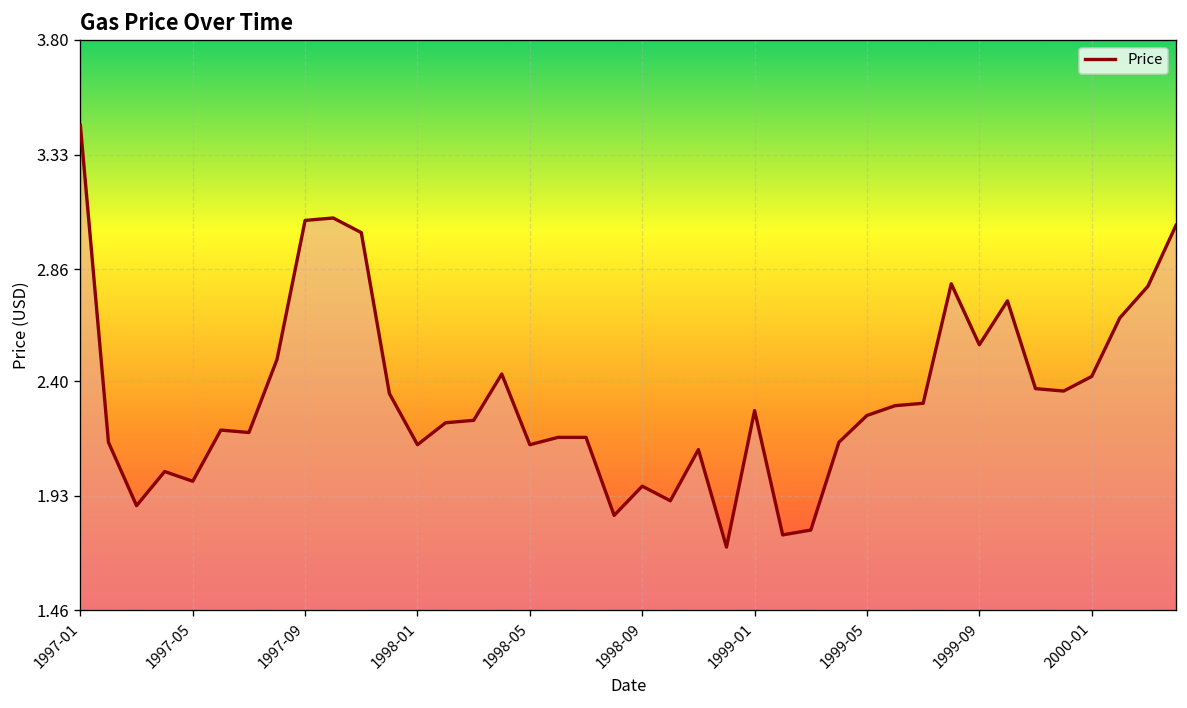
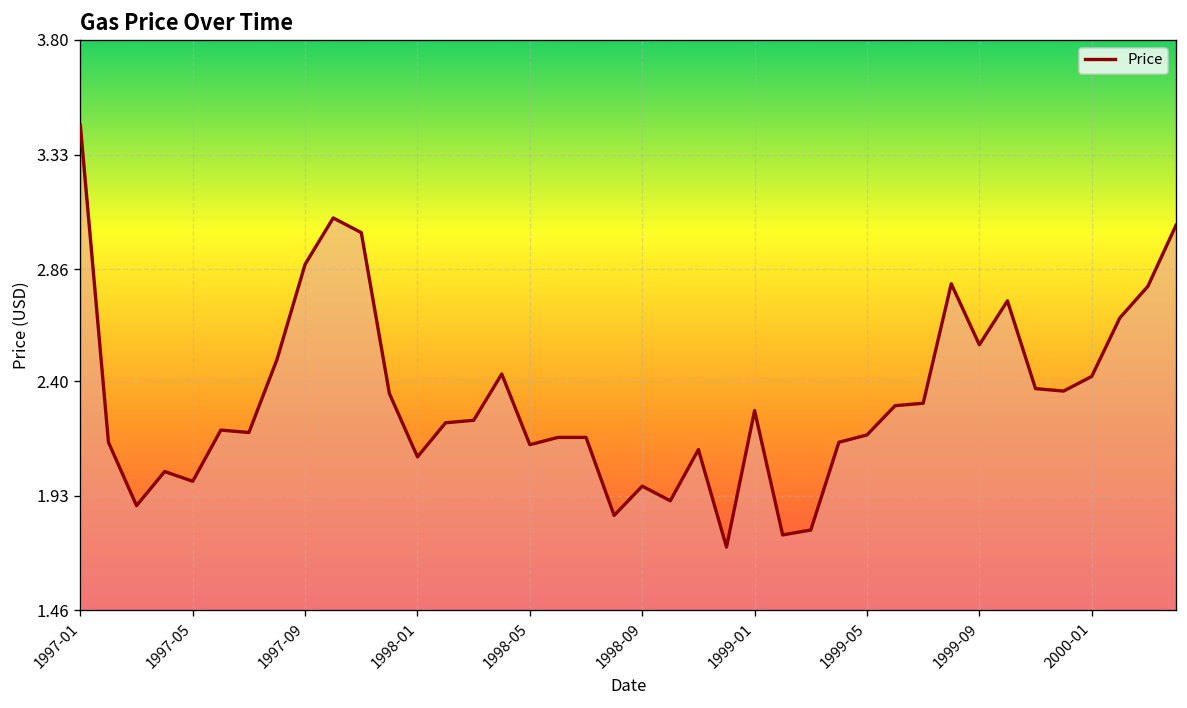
  {
    "1997-01": 3.45,
    "1997-05": 1.99,
-   "1997-09": 3.06,
-   "1998-01": 2.14,
+   "1997-09": 2.88,
+   "1998-01": 2.09,
    "1998-05": 2.14,
    "1998-09": 1.97,
    "1999-01": 2.28,
-   "1999-05": 2.26,
+   "1999-05": 2.18,
    "1999-09": 2.55,
    "2000-01": 2.42
  }
